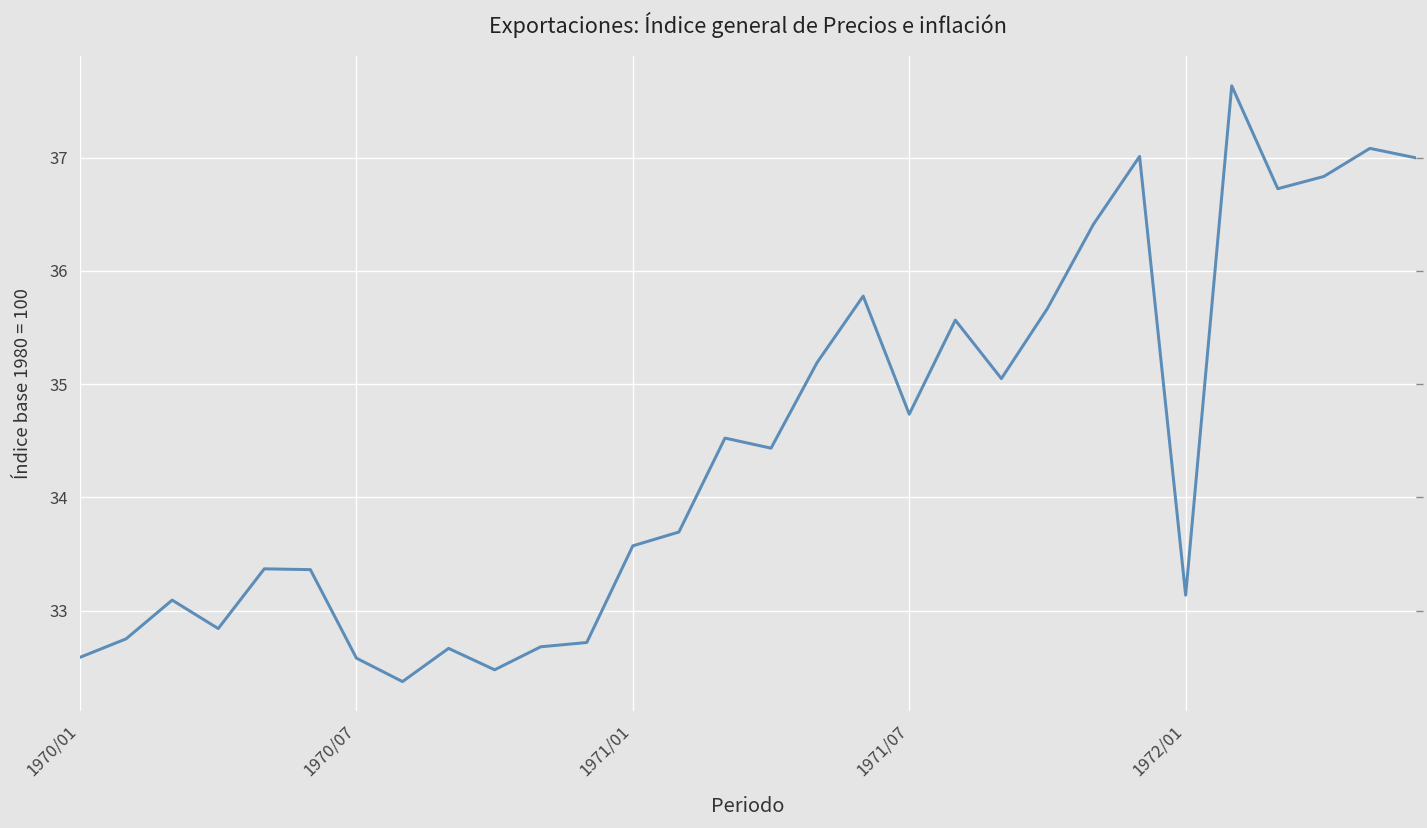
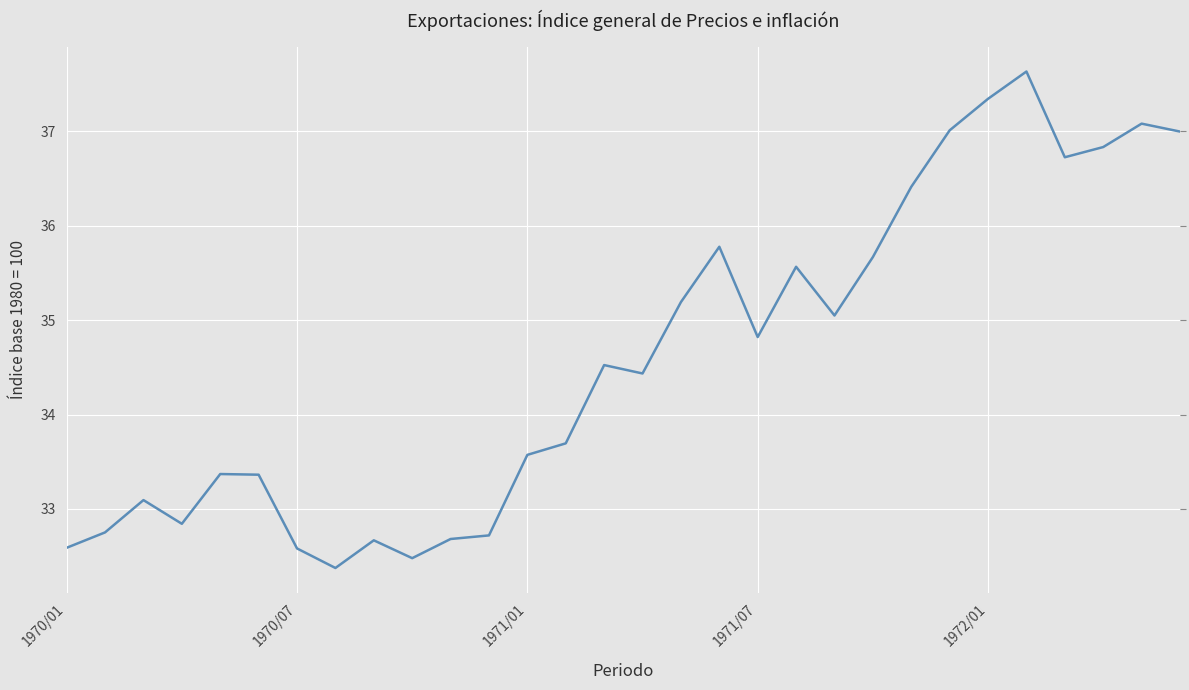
  {
    "1970/01": 32.6,
    "1970/07": 32.6,
    "1971/01": 33.6,
-   "1971/07": 34.7,
-   "1972/01": 33.1
+   "1971/07": 34.8,
+   "1972/01": 37.3
  }
